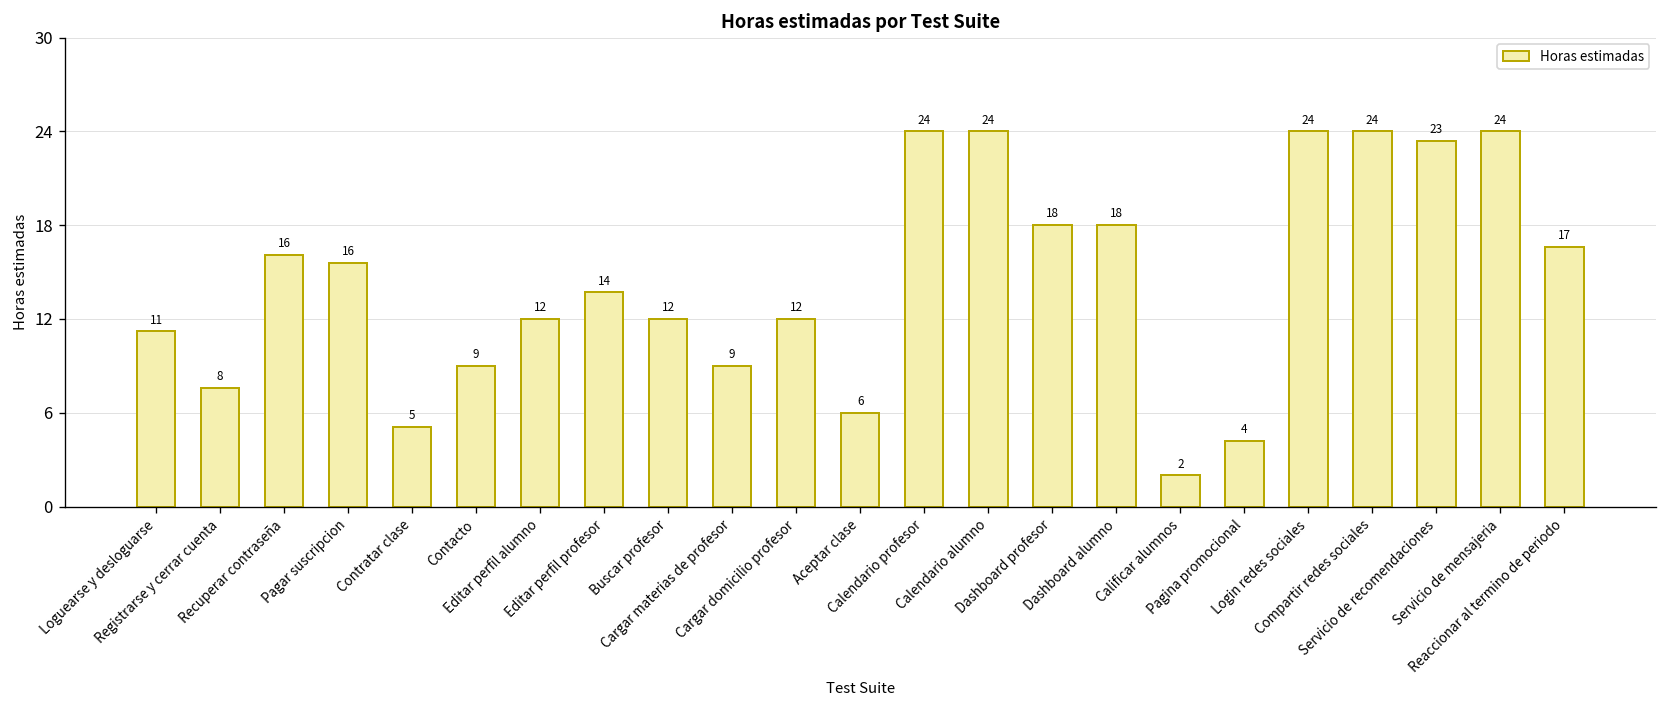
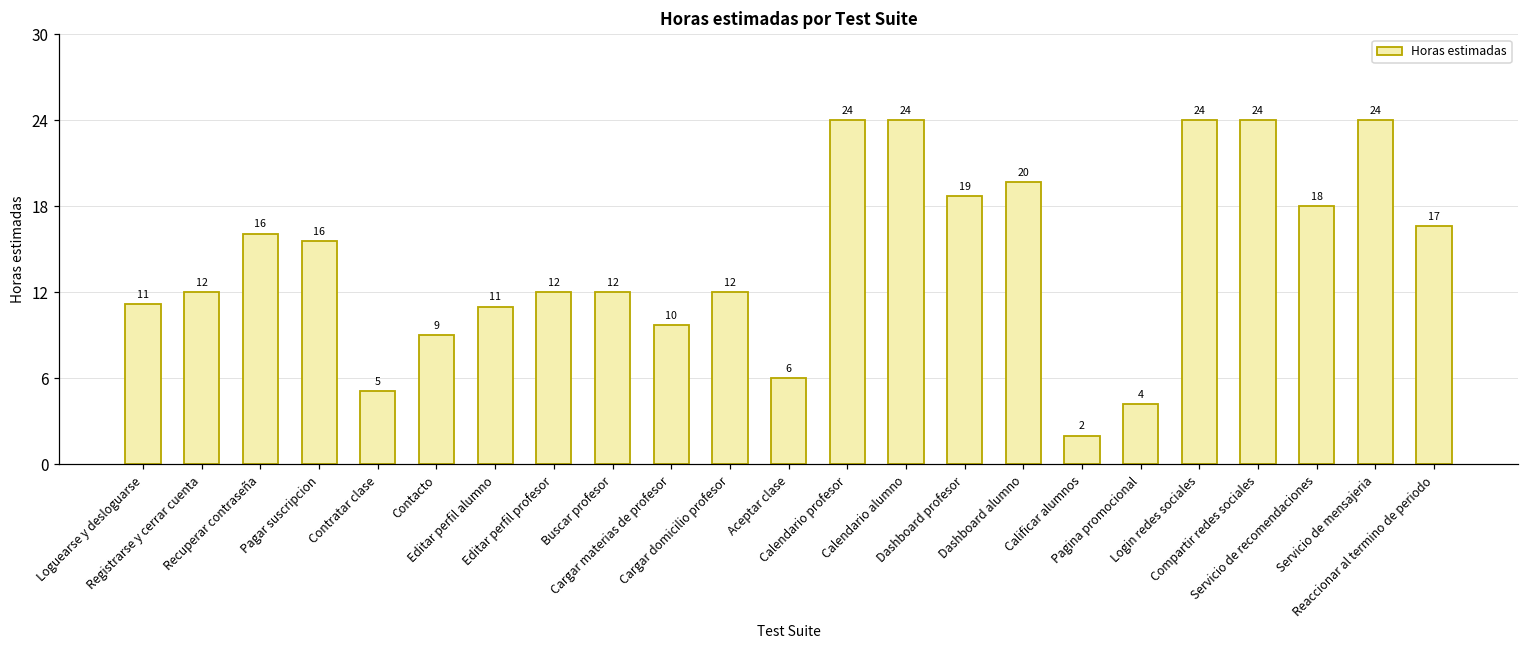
  {
    "Loguearse y desloguarse": 11,
-   "Registrarse y cerrar cuenta": 8,
+   "Registrarse y cerrar cuenta": 12,
    "Recuperar contraseña": 16,
    "Pagar suscripcion": 16,
    "Contratar clase": 5,
    "Contacto": 9,
-   "Editar perfil alumno": 12,
-   "Editar perfil profesor": 14,
+   "Editar perfil alumno": 11,
+   "Editar perfil profesor": 12,
    "Buscar profesor": 12,
-   "Cargar materias de profesor": 9,
+   "Cargar materias de profesor": 10,
    "Cargar domicilio profesor": 12,
    "Aceptar clase": 6,
    "Calendario profesor": 24,
    "Calendario alumno": 24,
-   "Dashboard profesor": 18,
-   "Dashboard alumno": 18,
+   "Dashboard profesor": 19,
+   "Dashboard alumno": 20,
    "Calificar alumnos": 2,
    "Pagina promocional": 4,
    "Login redes sociales": 24,
    "Compartir redes sociales": 24,
-   "Servicio de recomendaciones": 23,
+   "Servicio de recomendaciones": 18,
    "Servicio de mensajeria": 24,
    "Reaccionar al termino de periodo": 17
  }
